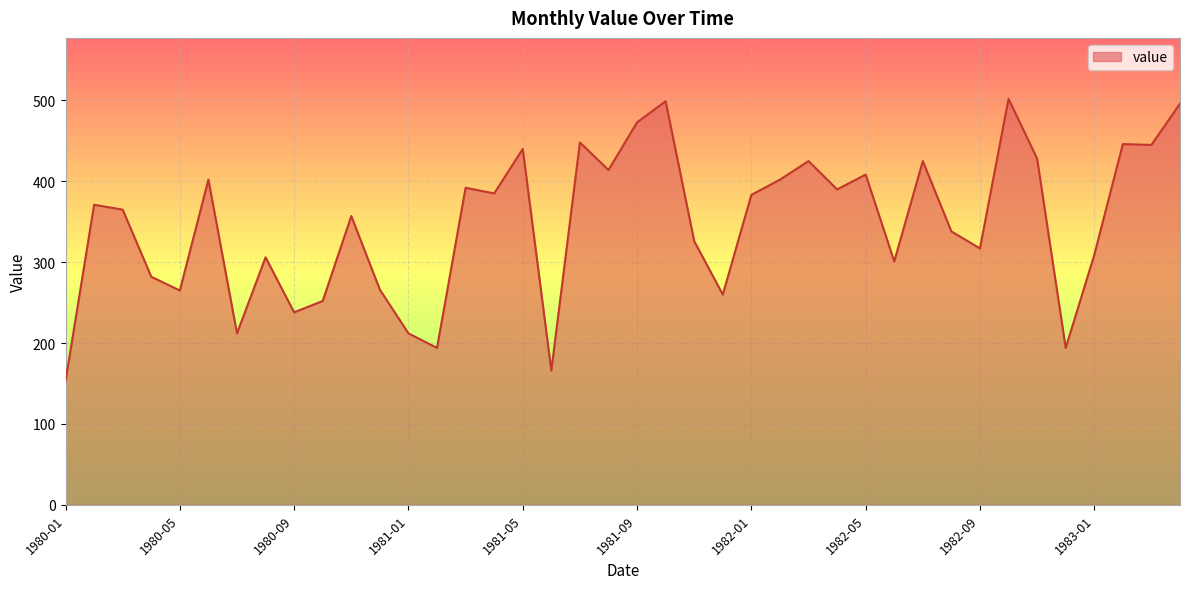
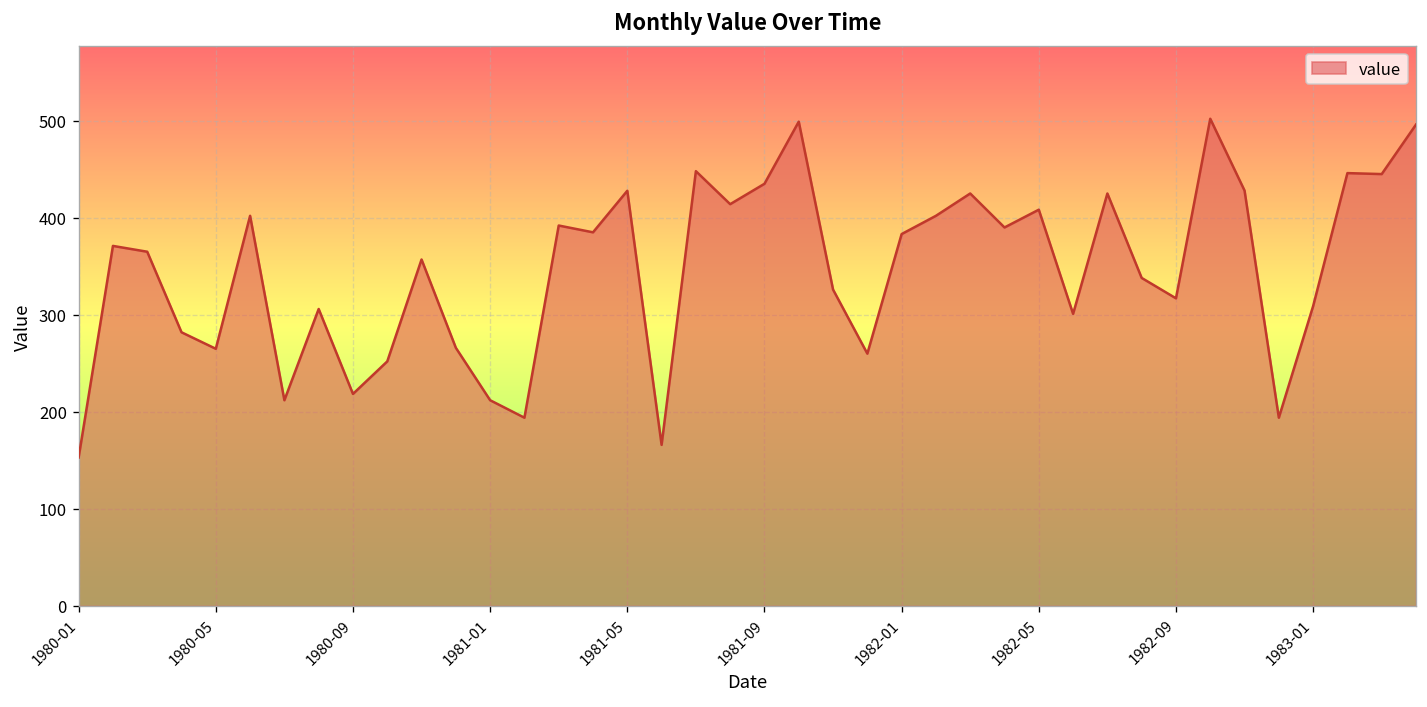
  {
    "1980-01": 150,
    "1980-05": 270,
-   "1980-09": 240,
+   "1980-09": 220,
    "1981-01": 210,
-   "1981-05": 440,
-   "1981-09": 470,
+   "1981-05": 430,
+   "1981-09": 440,
    "1982-01": 380,
    "1982-05": 410,
    "1982-09": 320,
    "1983-01": 310
  }
